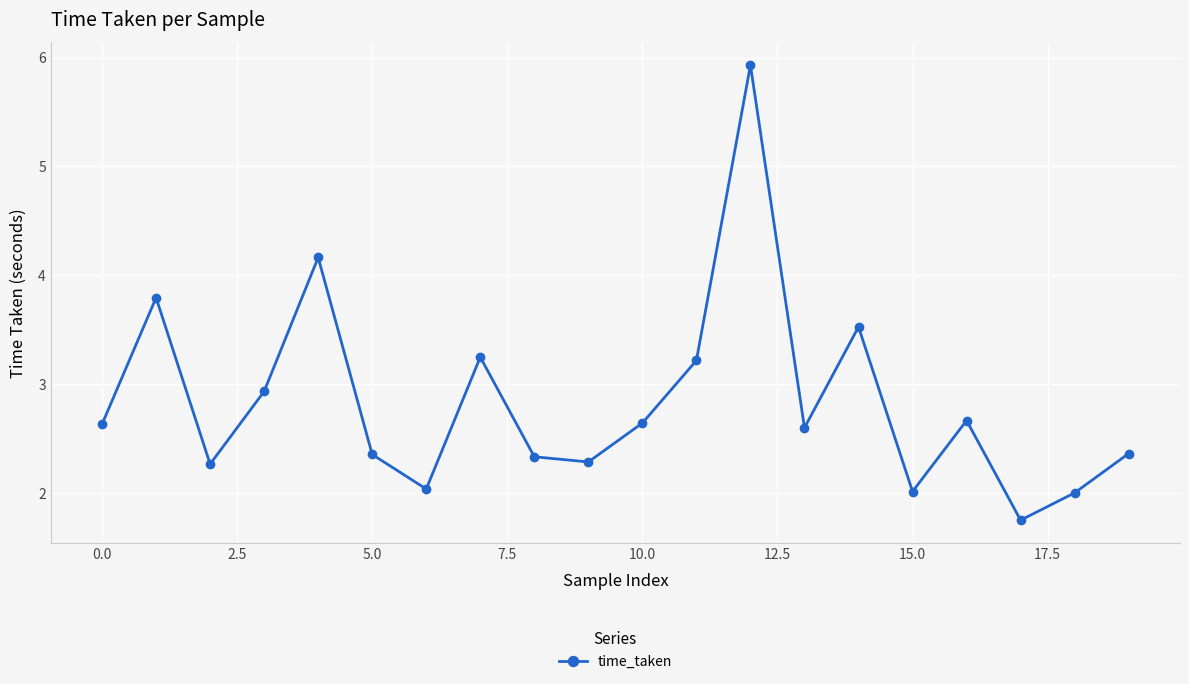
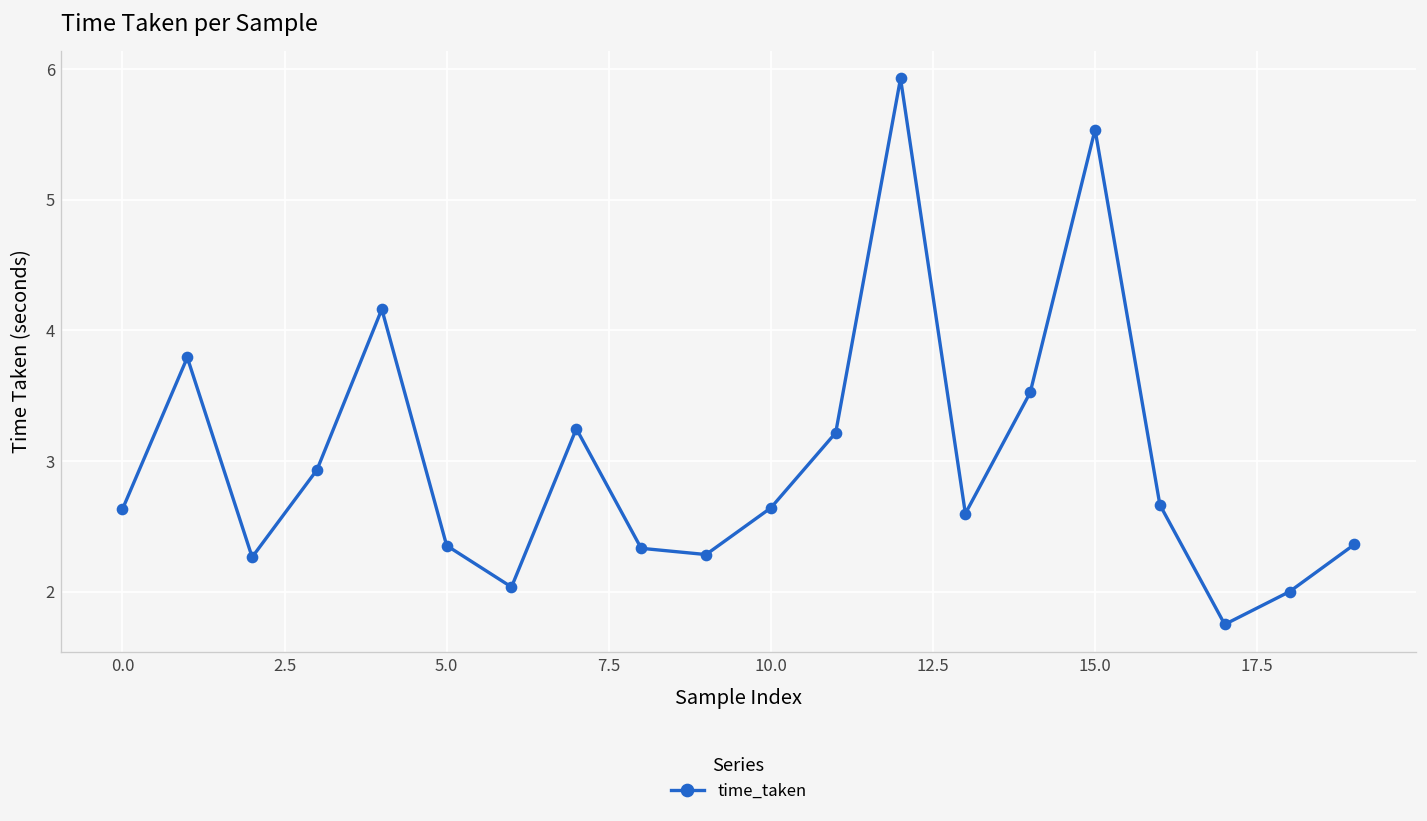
  {
    "0.0": 2.63,
    "5.0": 2.35,
    "10.0": 2.64,
-   "15.0": 2.01
+   "15.0": 5.54
  }
